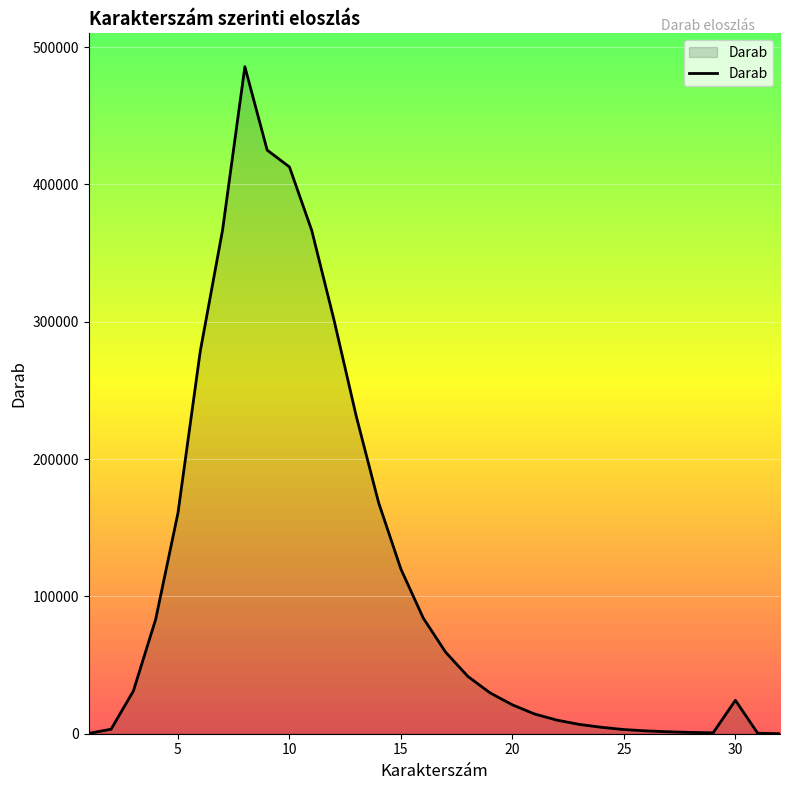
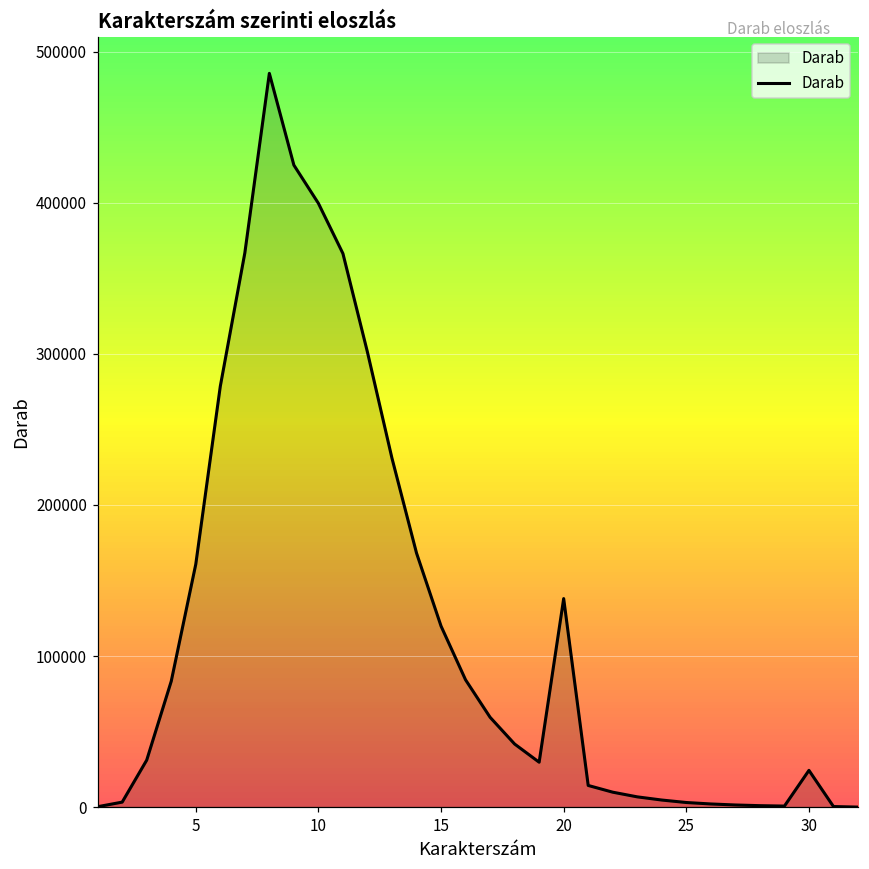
  {
    "5": 161000,
-   "10": 413000,
+   "10": 400000,
    "15": 120000,
-   "20": 21000,
+   "20": 138000,
    "25": 3000,
    "30": 24000
  }
